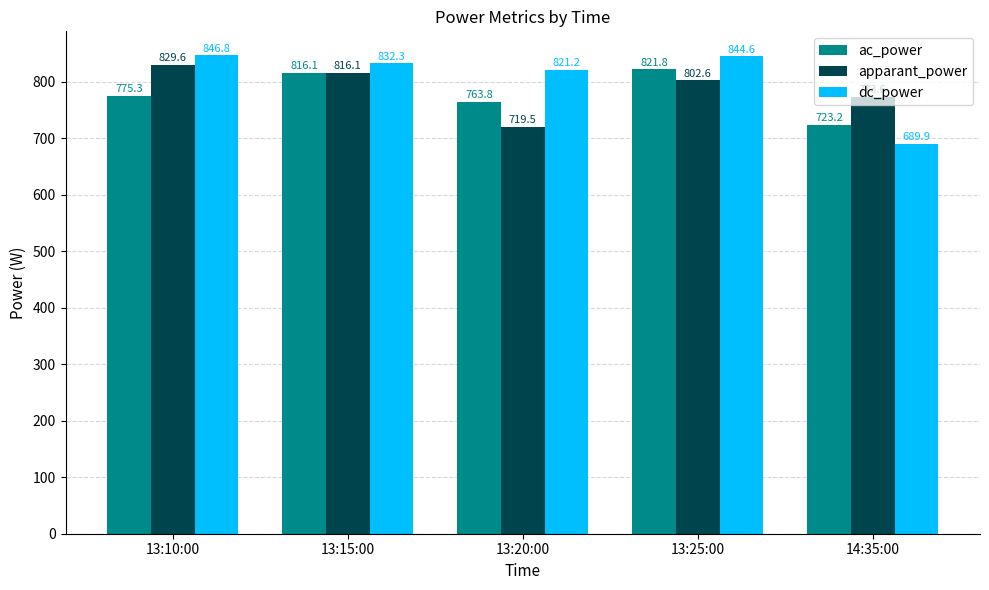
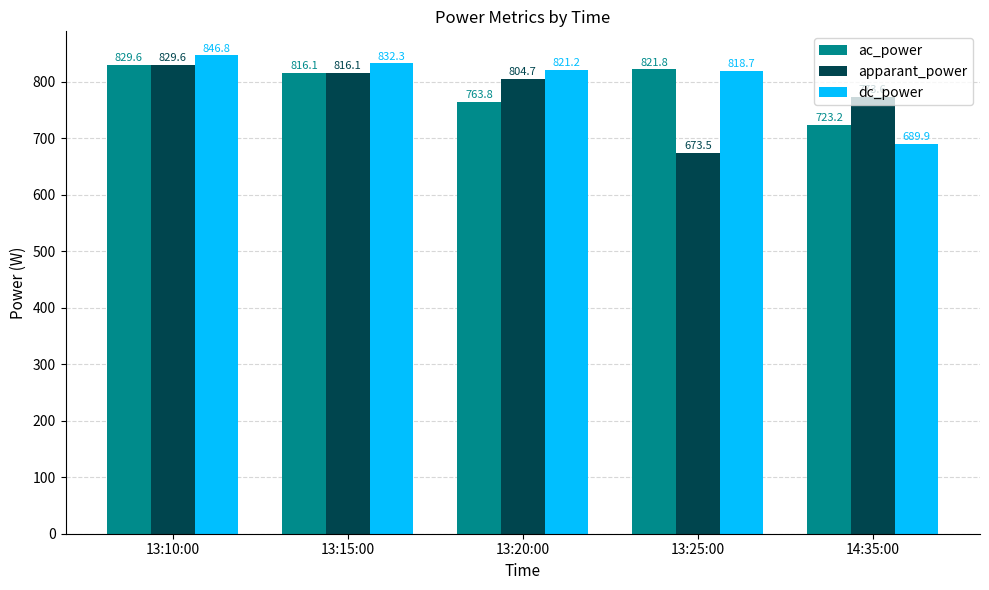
  {
    "ac_power": {
-     "13:10:00": 775.3,
+     "13:10:00": 829.6,
      "13:15:00": 816.1,
      "13:20:00": 763.8,
      "13:25:00": 821.8,
      "14:35:00": 723.2
    },
    "apparant_power": {
      "13:10:00": 829.6,
      "13:15:00": 816.1,
-     "13:20:00": 719.5,
-     "13:25:00": 802.6
+     "13:20:00": 804.7,
+     "13:25:00": 673.5
    },
    "dc_power": {
      "13:10:00": 846.8,
      "13:15:00": 832.3,
      "13:20:00": 821.2,
-     "13:25:00": 844.6,
+     "13:25:00": 818.7,
      "14:35:00": 689.9
    }
  }
